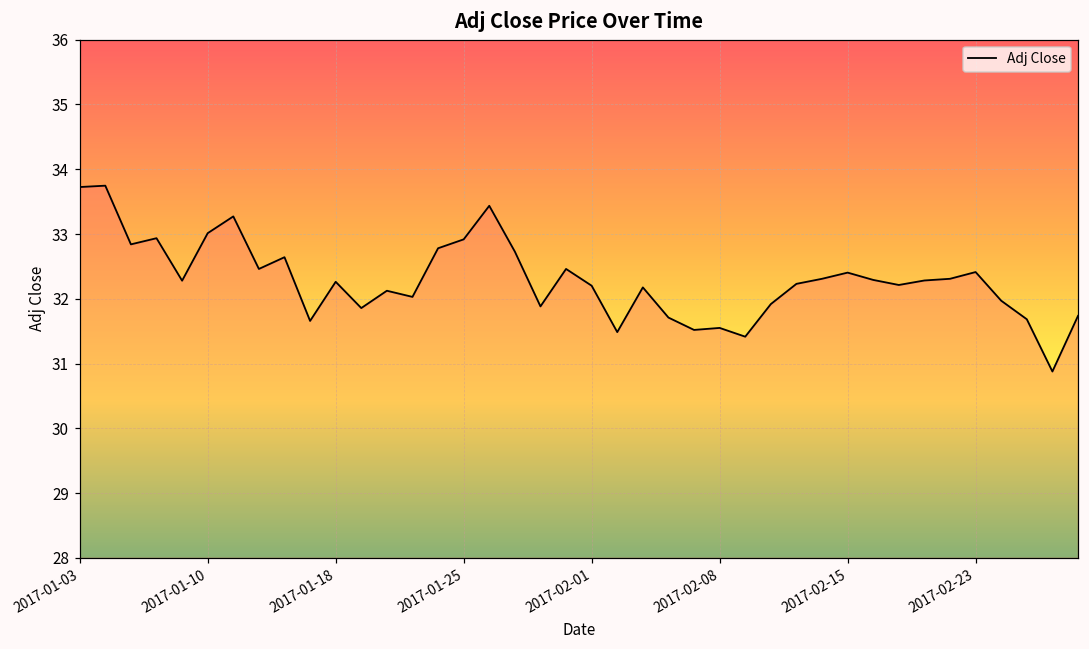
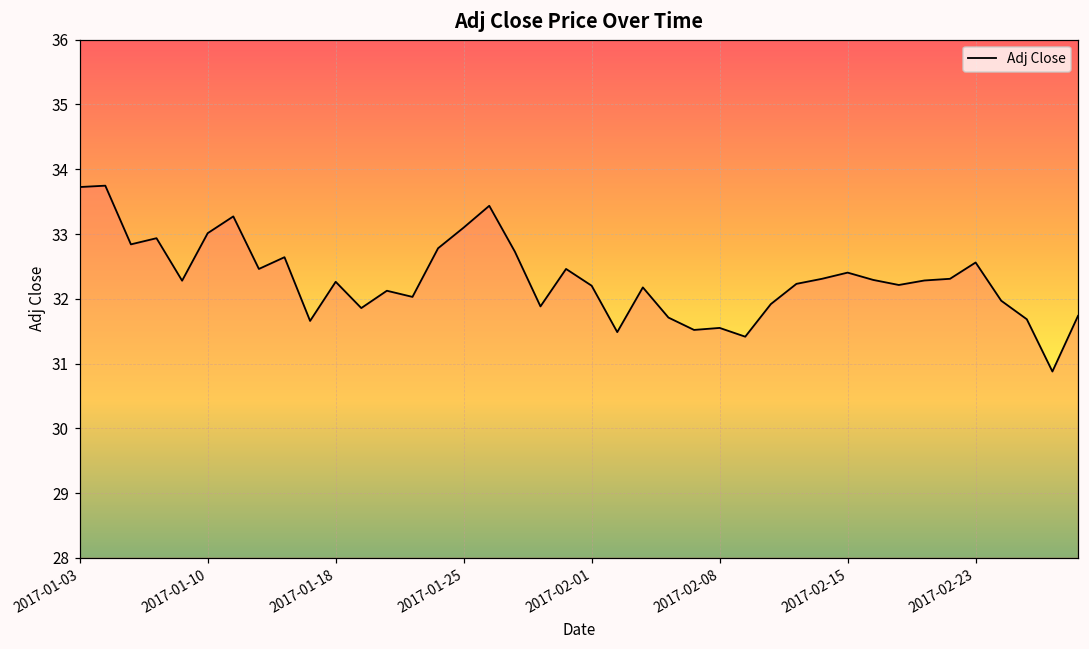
  {
    "2017-01-03": 33.7,
    "2017-01-10": 33.0,
    "2017-01-18": 32.3,
-   "2017-01-25": 32.9,
+   "2017-01-25": 33.1,
    "2017-02-01": 32.2,
    "2017-02-08": 31.6,
    "2017-02-15": 32.4,
-   "2017-02-23": 32.4
+   "2017-02-23": 32.6
  }
